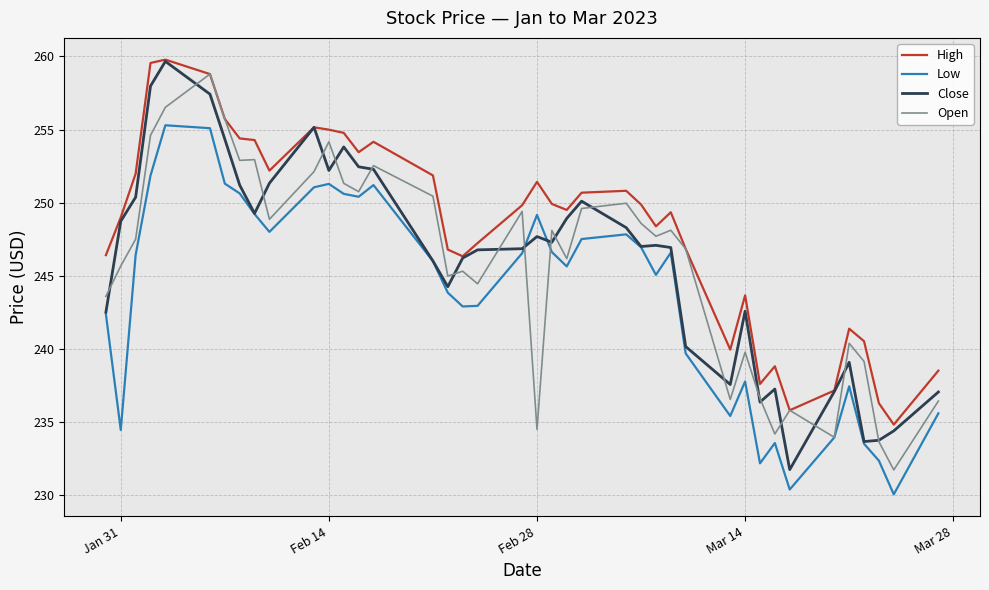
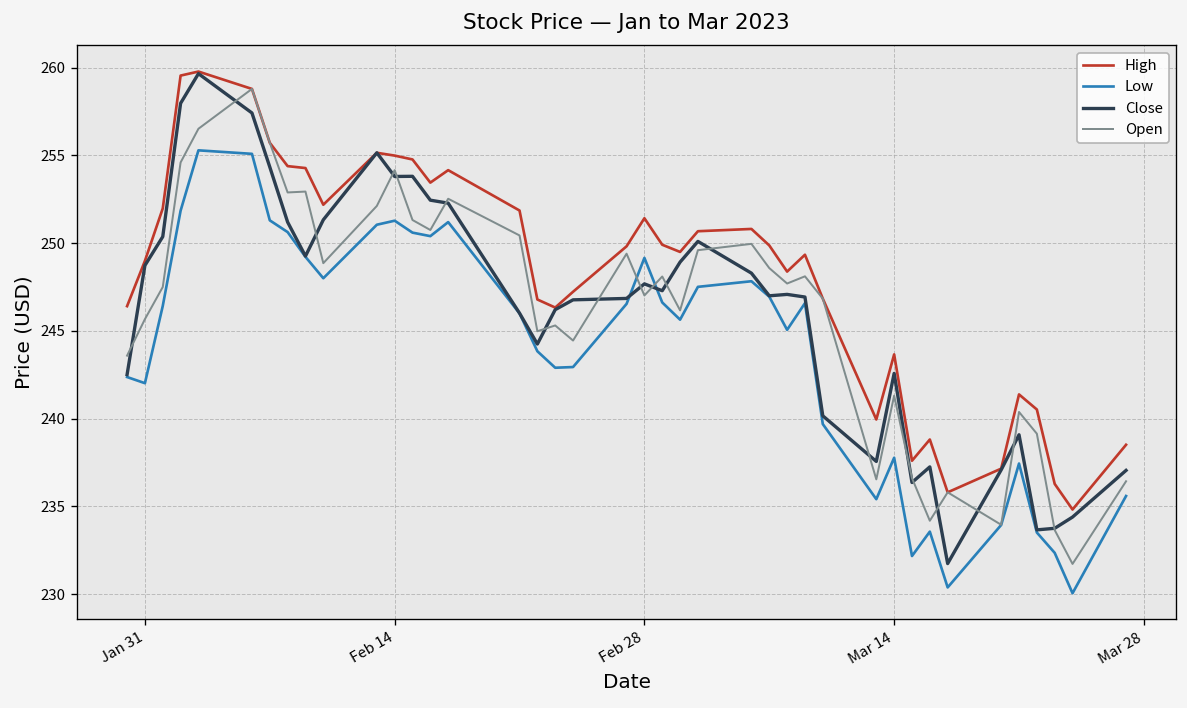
  {
    "High": {
      "Jan 31": 249.0,
      "Feb 14": 255.0,
      "Feb 28": 251.4,
      "Mar 14": 243.7
    },
    "Low": {
-     "Jan 31": 234.5,
+     "Jan 31": 242.0,
      "Feb 14": 251.3,
      "Feb 28": 249.2,
      "Mar 14": 237.8
    },
    "Close": {
      "Jan 31": 248.7,
-     "Feb 14": 252.2,
+     "Feb 14": 253.8,
      "Feb 28": 247.7,
      "Mar 14": 242.6
    },
    "Open": {
      "Jan 31": 245.7,
      "Feb 14": 254.2,
-     "Feb 28": 234.5,
-     "Mar 14": 239.8
+     "Feb 28": 247.0,
+     "Mar 14": 241.3
    }
  }
